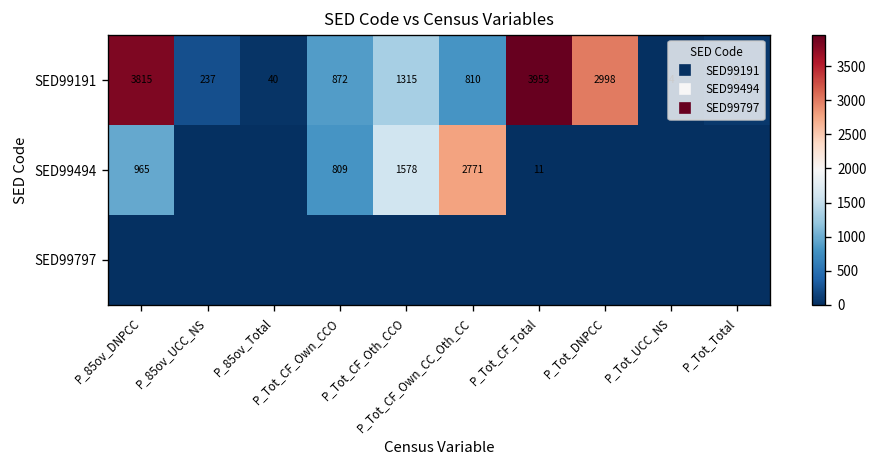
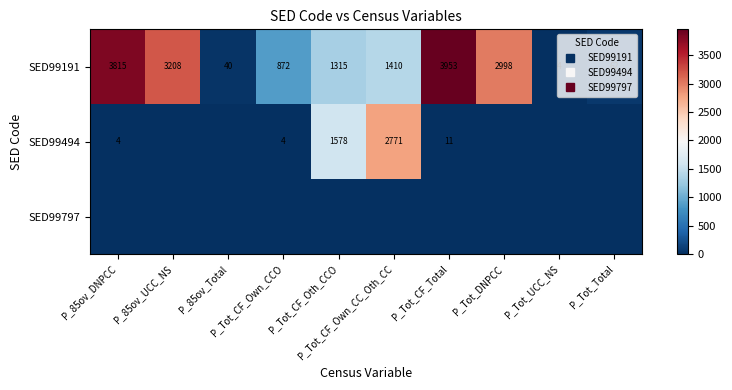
  {
    "SED99191": {
      "P_85ov_DNPCC": 3815,
-     "P_85ov_UCC_NS": 237,
+     "P_85ov_UCC_NS": 3208,
      "P_85ov_Total": 40,
      "P_Tot_CF_Own_CCO": 872,
      "P_Tot_CF_Oth_CCO": 1315,
-     "P_Tot_CF_Own_CC_Oth_CC": 810,
+     "P_Tot_CF_Own_CC_Oth_CC": 1410,
      "P_Tot_CF_Total": 3953,
      "P_Tot_DNPCC": 2998
    },
    "SED99494": {
-     "P_85ov_DNPCC": 965,
-     "P_Tot_CF_Own_CCO": 809,
+     "P_85ov_DNPCC": 4,
+     "P_Tot_CF_Own_CCO": 4,
      "P_Tot_CF_Oth_CCO": 1578,
      "P_Tot_CF_Own_CC_Oth_CC": 2771,
      "P_Tot_CF_Total": 11
    }
  }
